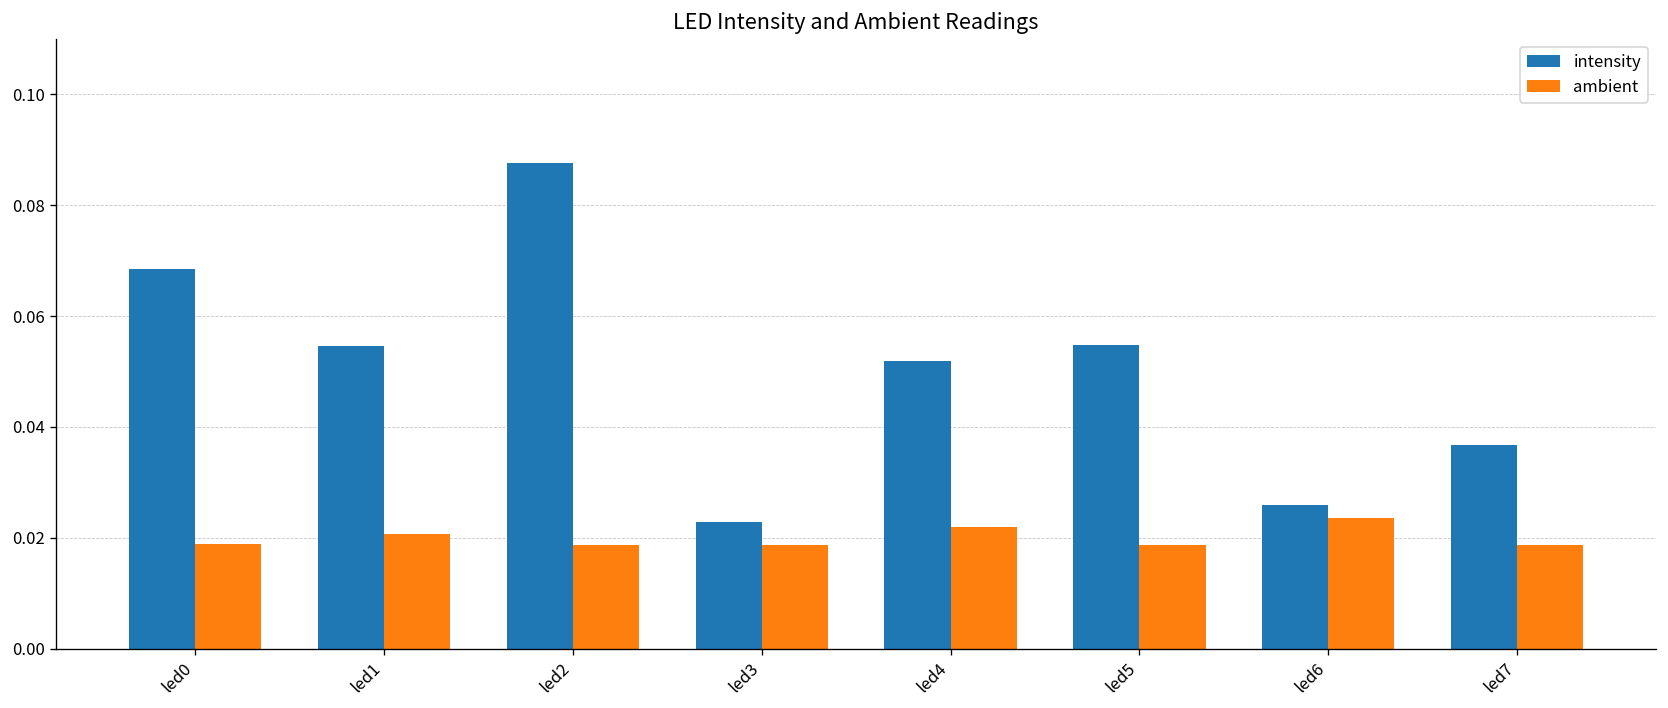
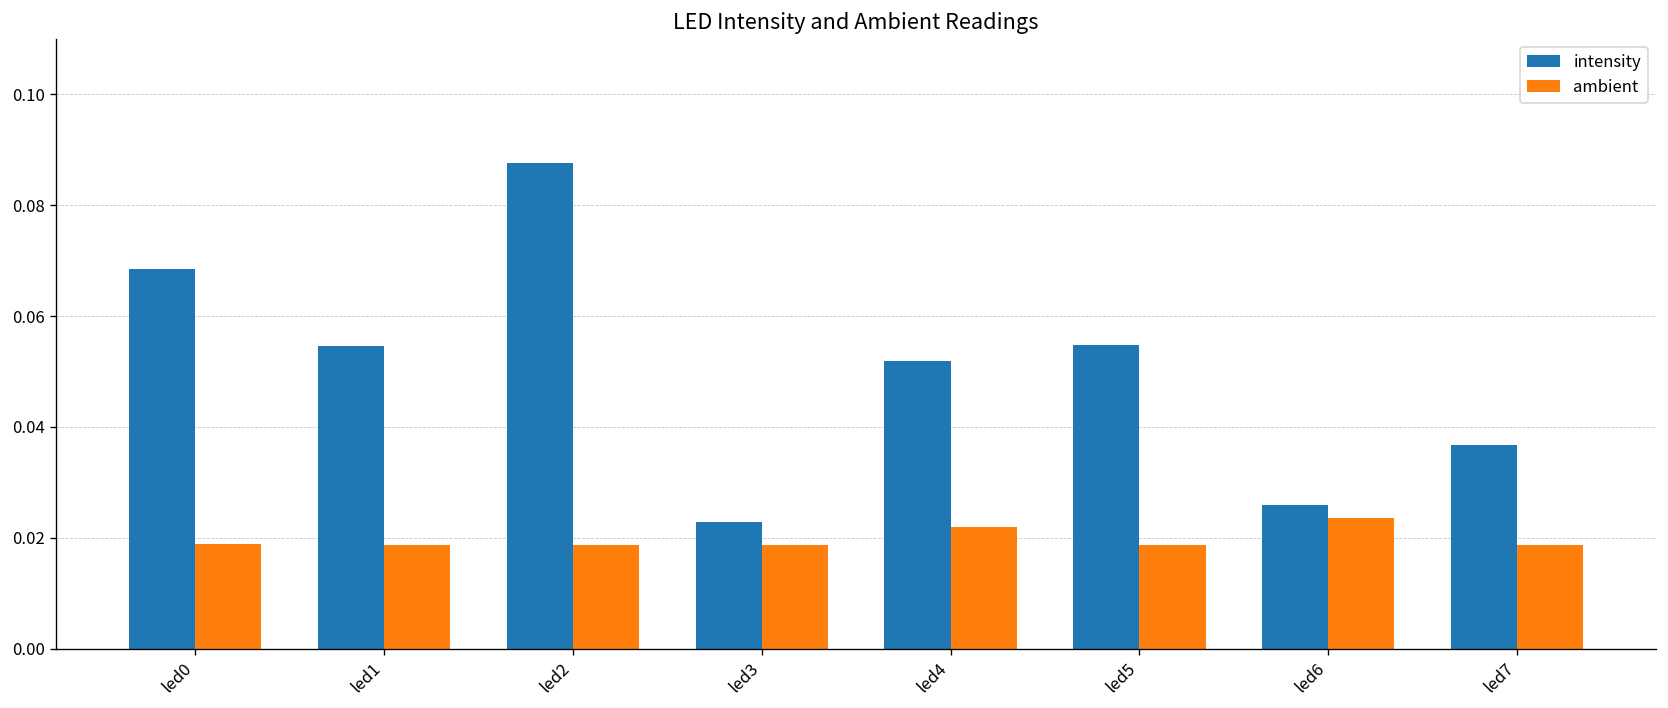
  {
    "intensity": {
      "led0": 0.068,
      "led1": 0.055,
      "led2": 0.088,
      "led3": 0.023,
      "led4": 0.052,
      "led5": 0.055,
      "led6": 0.026,
      "led7": 0.037
    },
    "ambient": {
      "led0": 0.019,
-     "led1": 0.021,
+     "led1": 0.019,
      "led2": 0.019,
      "led3": 0.019,
      "led4": 0.022,
      "led5": 0.019,
      "led6": 0.024,
      "led7": 0.019
    }
  }
